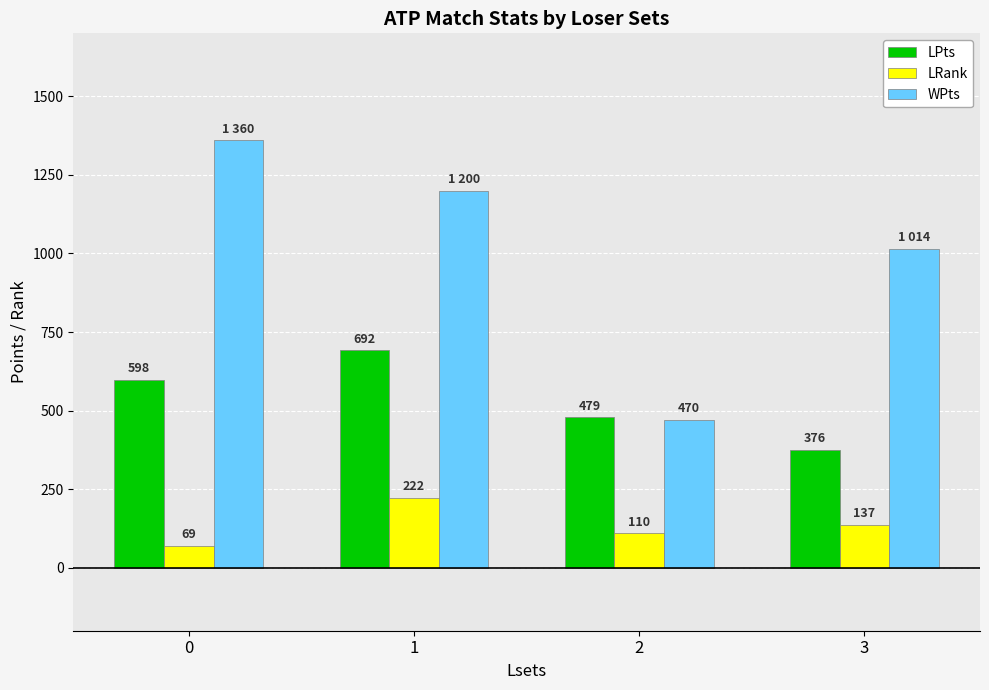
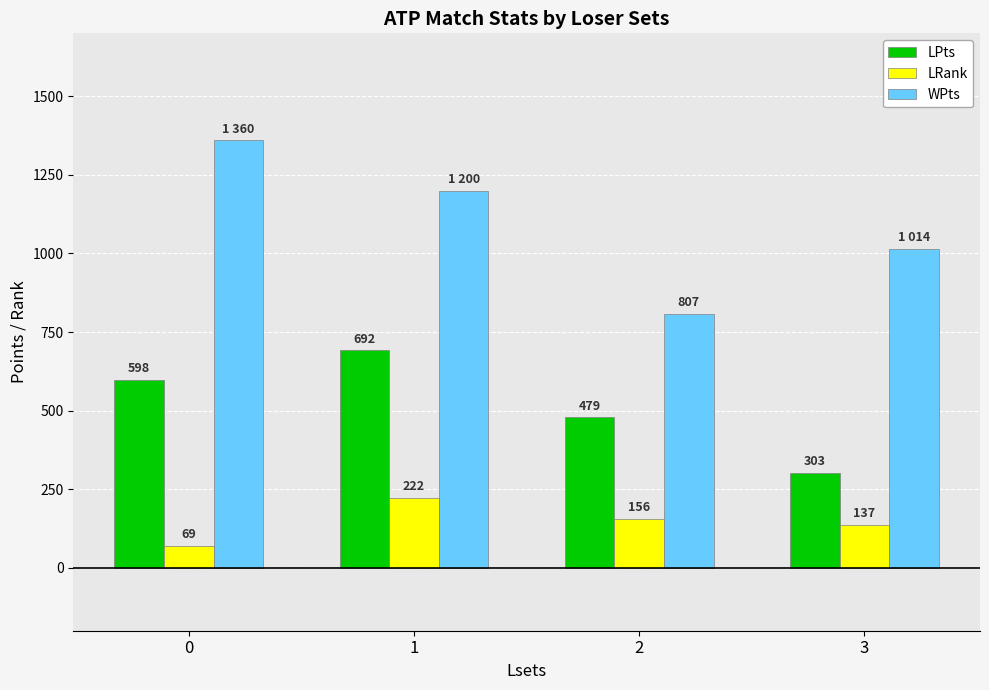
  {
    "LPts": {
      "0": 598,
      "1": 692,
      "2": 479,
-     "3": 376
+     "3": 303
    },
    "LRank": {
      "0": 69,
      "1": 222,
-     "2": 110,
+     "2": 156,
      "3": 137
    },
    "WPts": {
-     "2": 470
+     "2": 807
    }
  }
